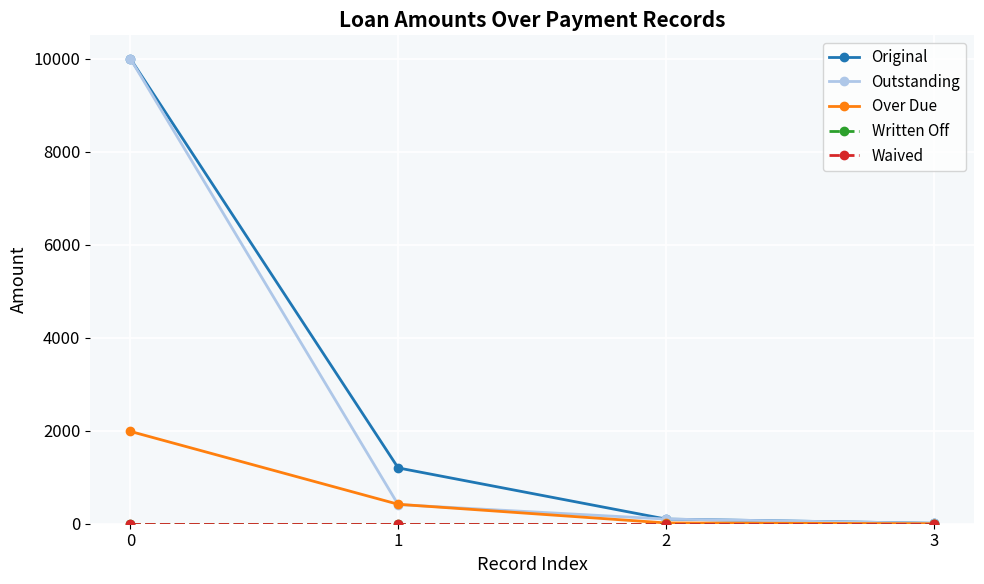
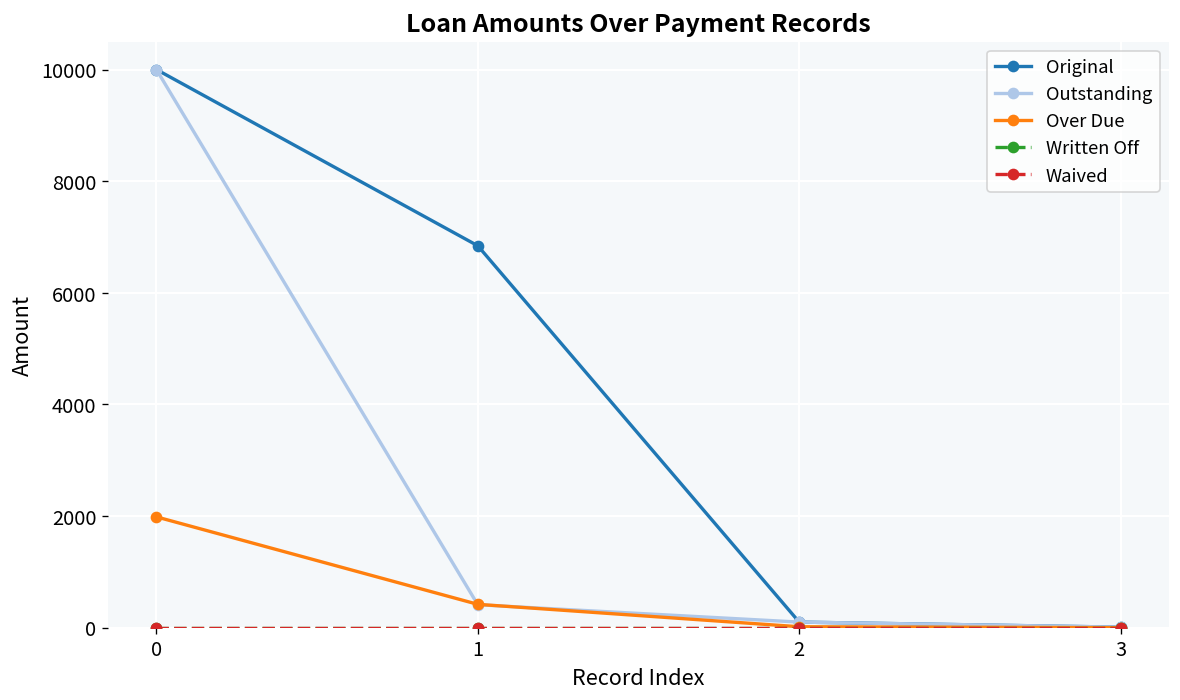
  {
    "Original": {
-     "1": 1200
+     "1": 6800
    },
    "Over Due": {
      "0": 2000
    },
    "Waived": {
      "0": 0,
      "1": 0
    }
  }
